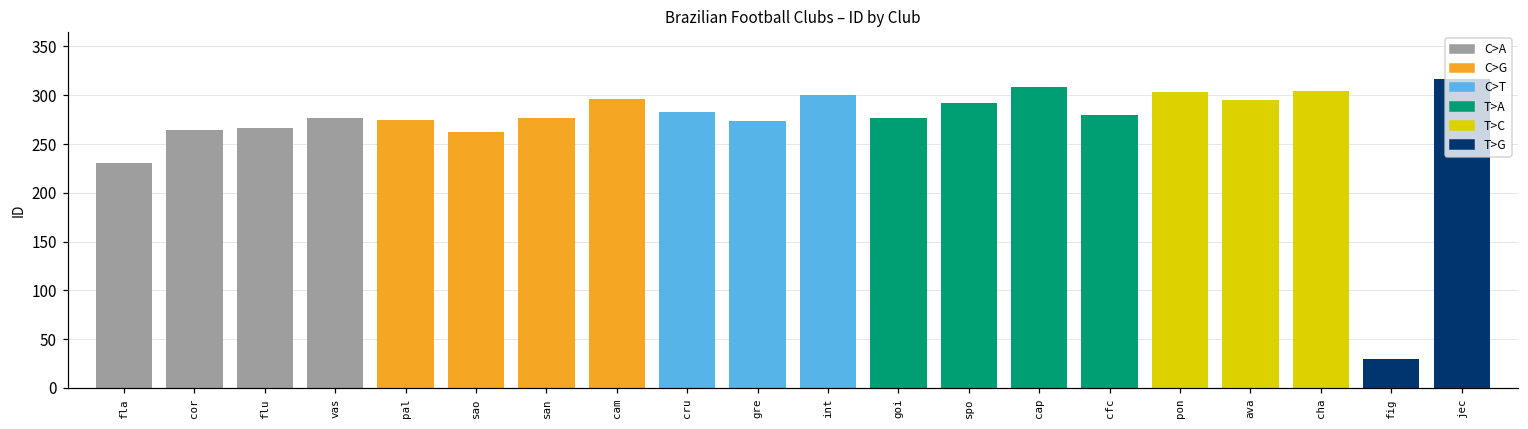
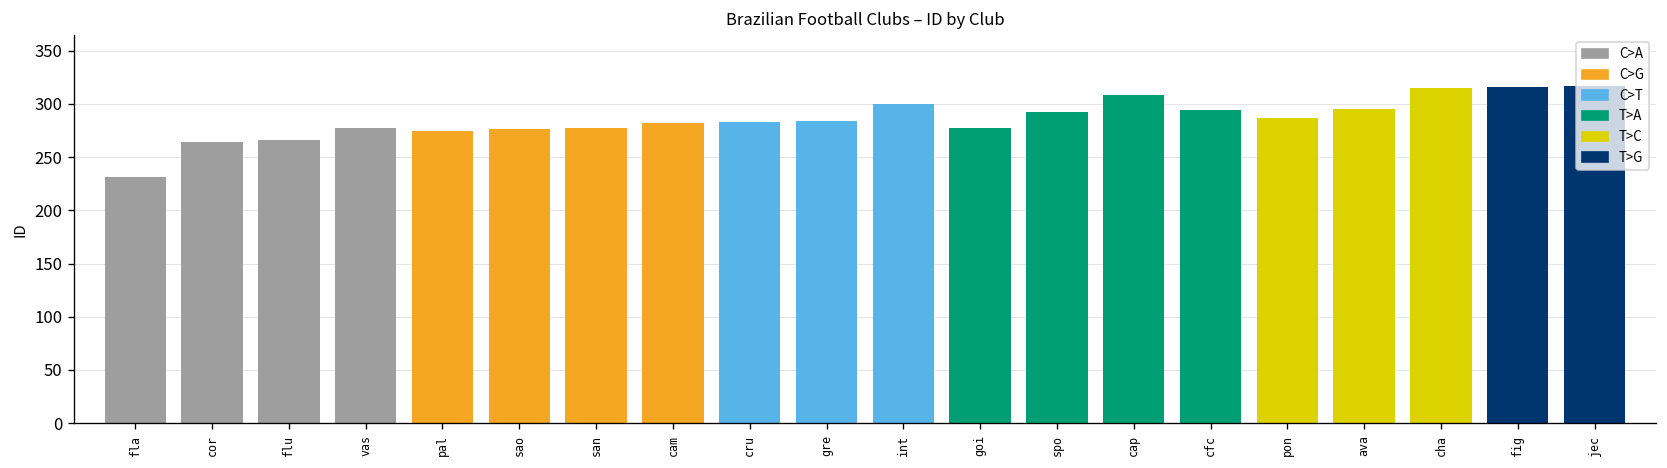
  {
    "C>A": {
      "fla": 230,
      "cor": 260,
      "flu": 270,
      "vas": 280
    },
    "C>G": {
      "pal": 280,
-     "sao": 260,
+     "sao": 280,
      "san": 280,
-     "cam": 300
+     "cam": 280
    },
    "C>T": {
      "cru": 280,
-     "gre": 270,
+     "gre": 280,
      "int": 300
    },
    "T>A": {
      "goi": 280,
      "spo": 290,
      "cap": 310,
-     "cfc": 280
+     "cfc": 290
    },
    "T>C": {
-     "pon": 300,
+     "pon": 290,
      "ava": 300,
-     "cha": 300
+     "cha": 320
    },
    "T>G": {
-     "fig": 30
+     "fig": 320
    }
  }
